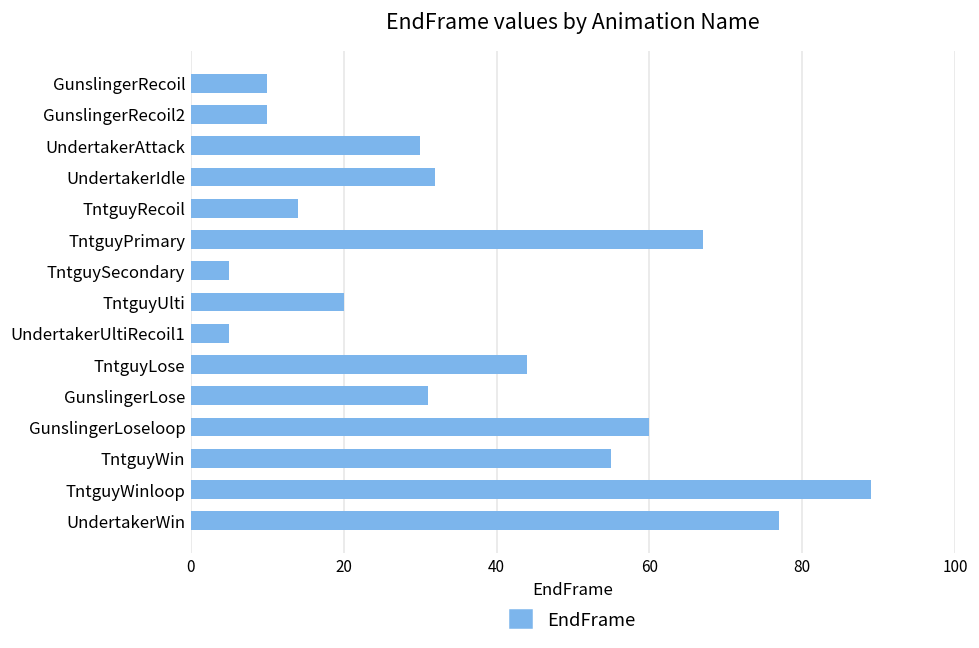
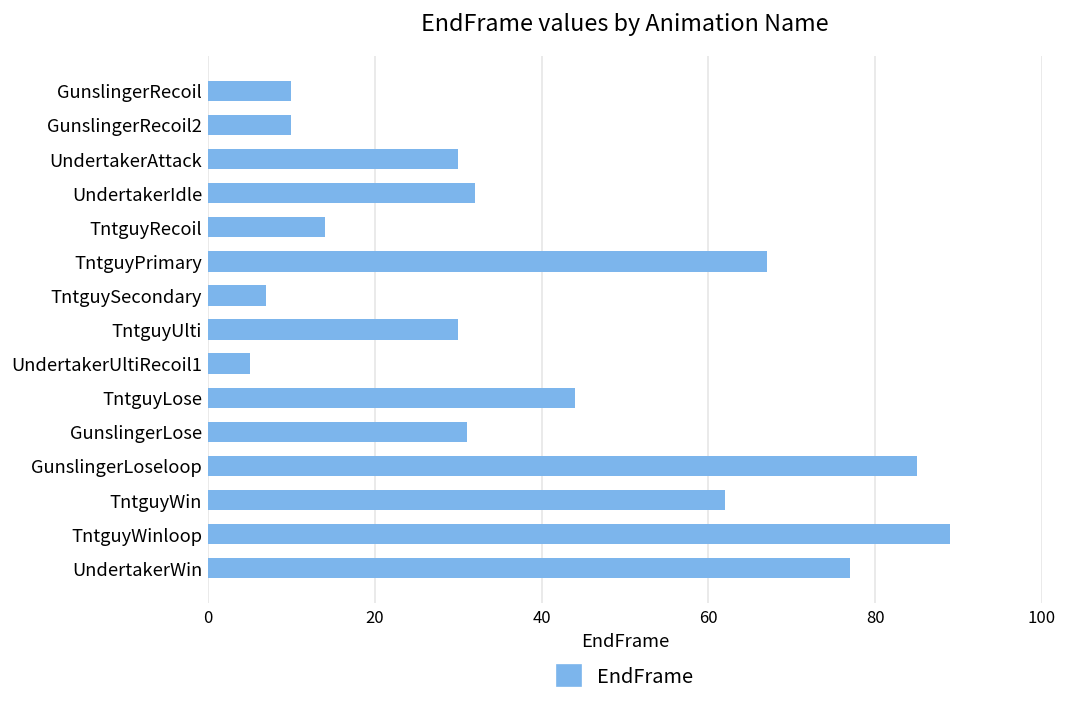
  {
    "GunslingerRecoil": 10,
    "GunslingerRecoil2": 10,
    "UndertakerAttack": 30,
    "UndertakerIdle": 32,
    "TntguyRecoil": 14,
    "TntguyPrimary": 67,
-   "TntguySecondary": 5,
-   "TntguyUlti": 20,
+   "TntguySecondary": 7,
+   "TntguyUlti": 30,
    "UndertakerUltiRecoil1": 5,
    "TntguyLose": 44,
    "GunslingerLose": 31,
-   "GunslingerLoseloop": 60,
-   "TntguyWin": 55,
+   "GunslingerLoseloop": 85,
+   "TntguyWin": 62,
    "TntguyWinloop": 89,
    "UndertakerWin": 77
  }
